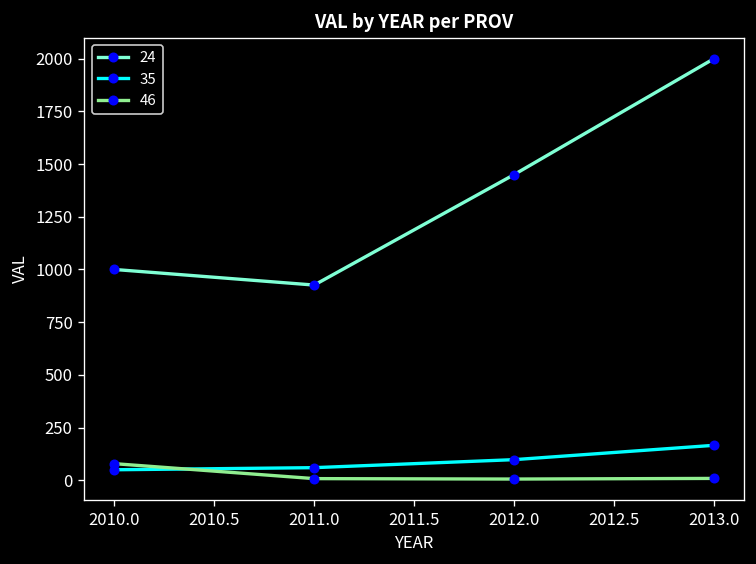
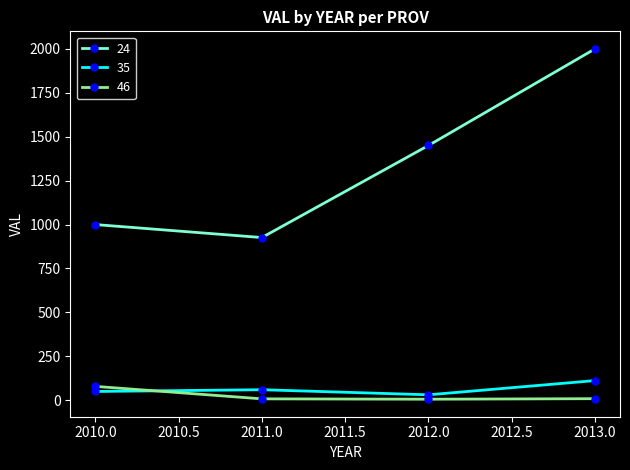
  {
    "24": {
      "2010.0": 1000,
      "2011.0": 930,
      "2012.0": 1450,
      "2013.0": 2000
    },
    "35": {
      "2010.0": 50,
      "2011.0": 60,
-     "2012.0": 100,
-     "2013.0": 170
+     "2012.0": 30,
+     "2013.0": 110
    },
    "46": {
      "2010.0": 80,
      "2011.0": 10,
      "2012.0": 10,
      "2013.0": 10
    }
  }
